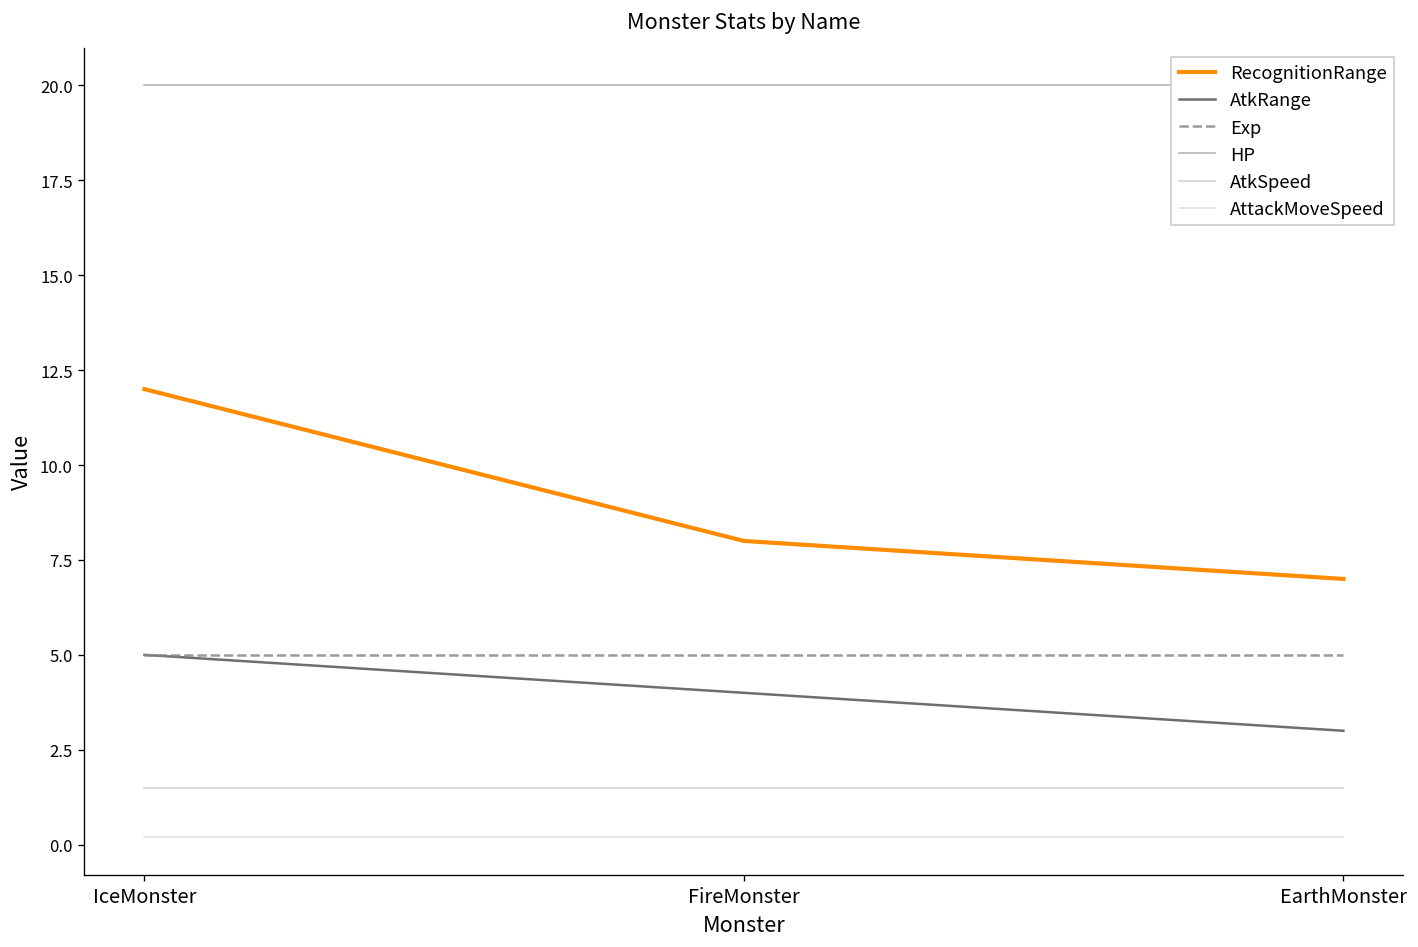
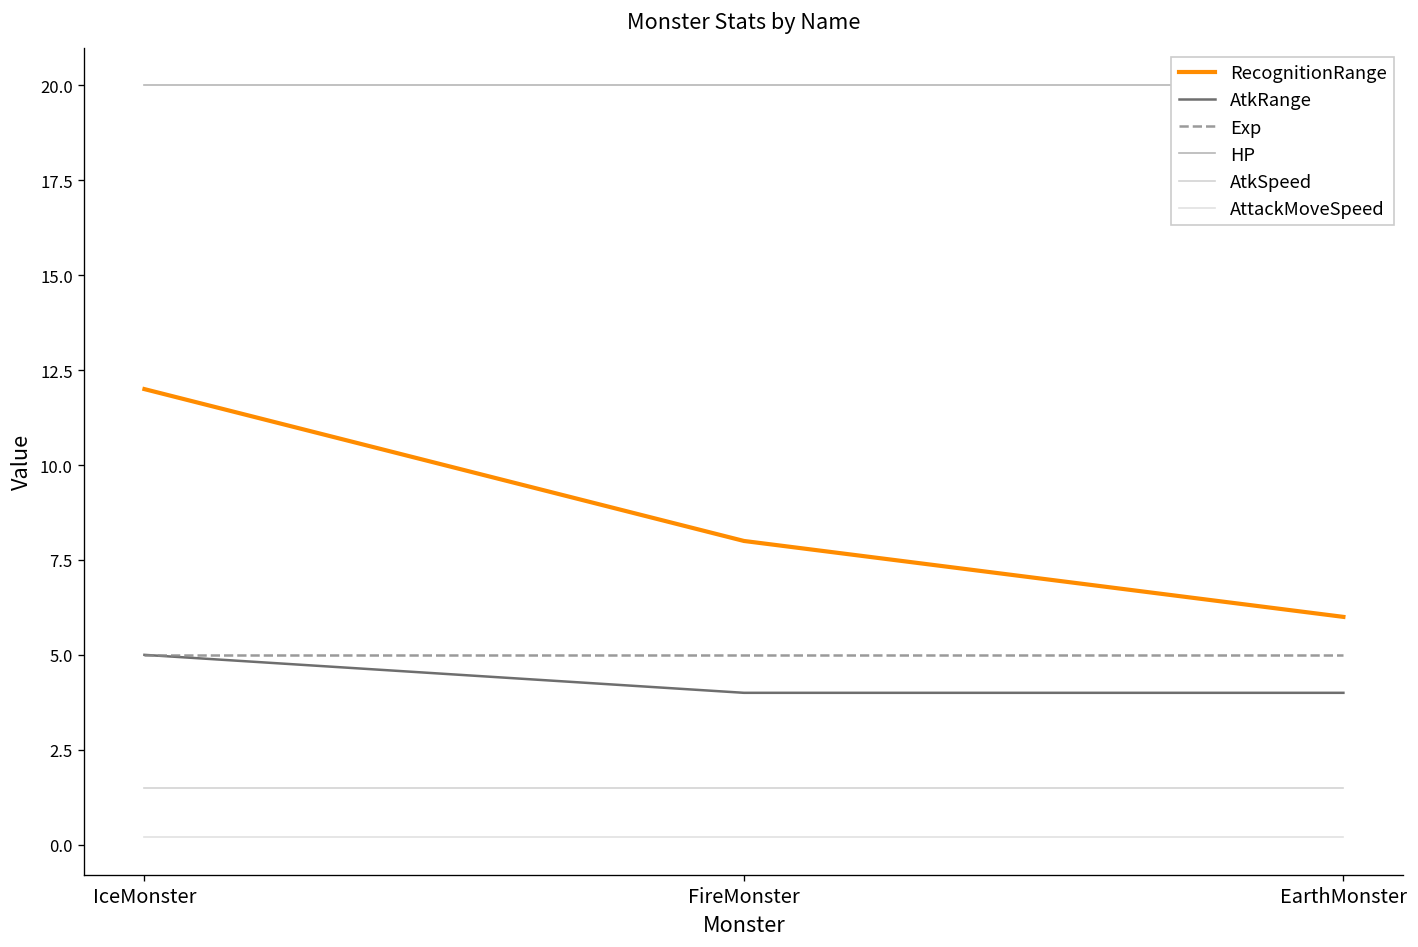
  {
    "RecognitionRange": {
      "IceMonster": 12,
      "FireMonster": 8,
-     "EarthMonster": 7
+     "EarthMonster": 6
    },
    "AtkRange": {
      "FireMonster": 4,
-     "EarthMonster": 3
+     "EarthMonster": 4
    }
  }
